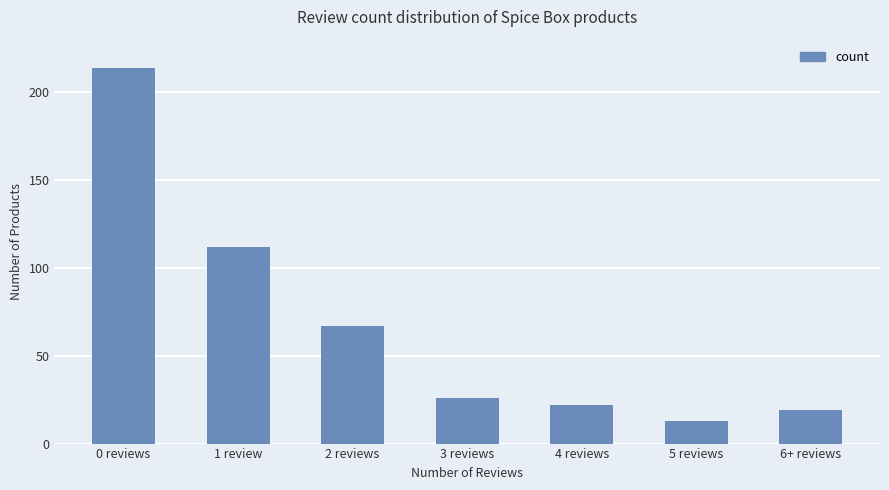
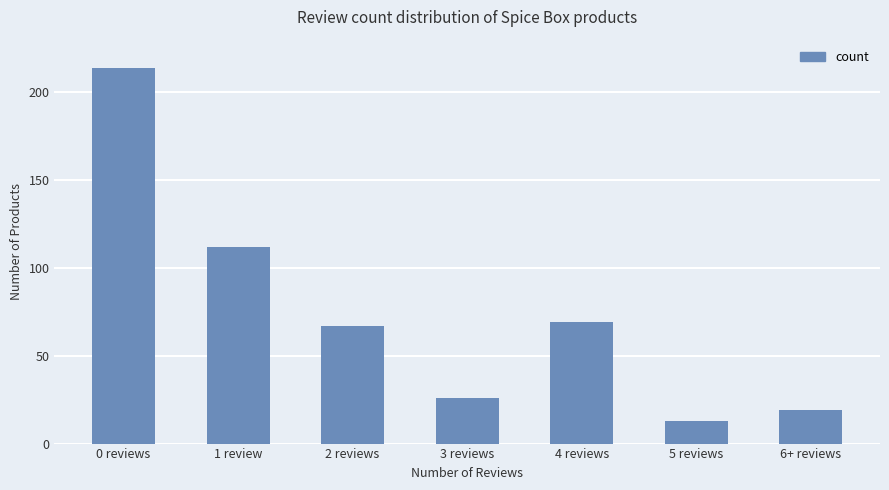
  {
    "0 reviews": 214,
    "1 review": 112,
    "2 reviews": 67,
    "3 reviews": 26,
-   "4 reviews": 22,
+   "4 reviews": 69,
    "5 reviews": 13,
    "6+ reviews": 19
  }
